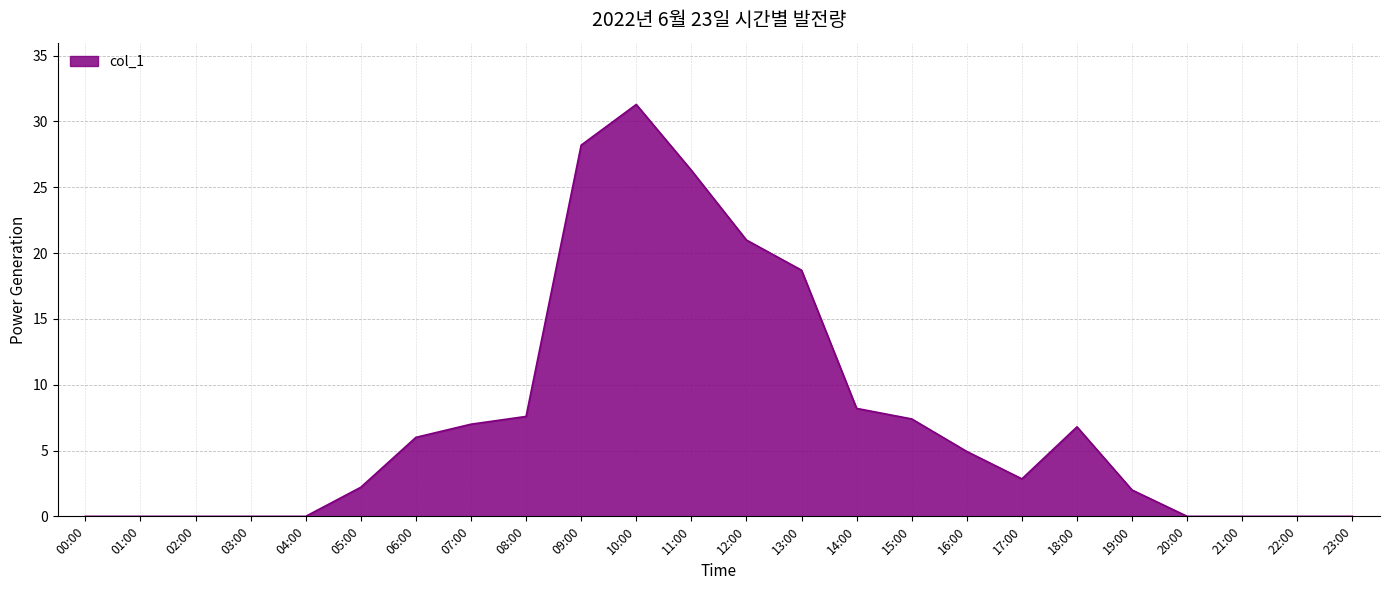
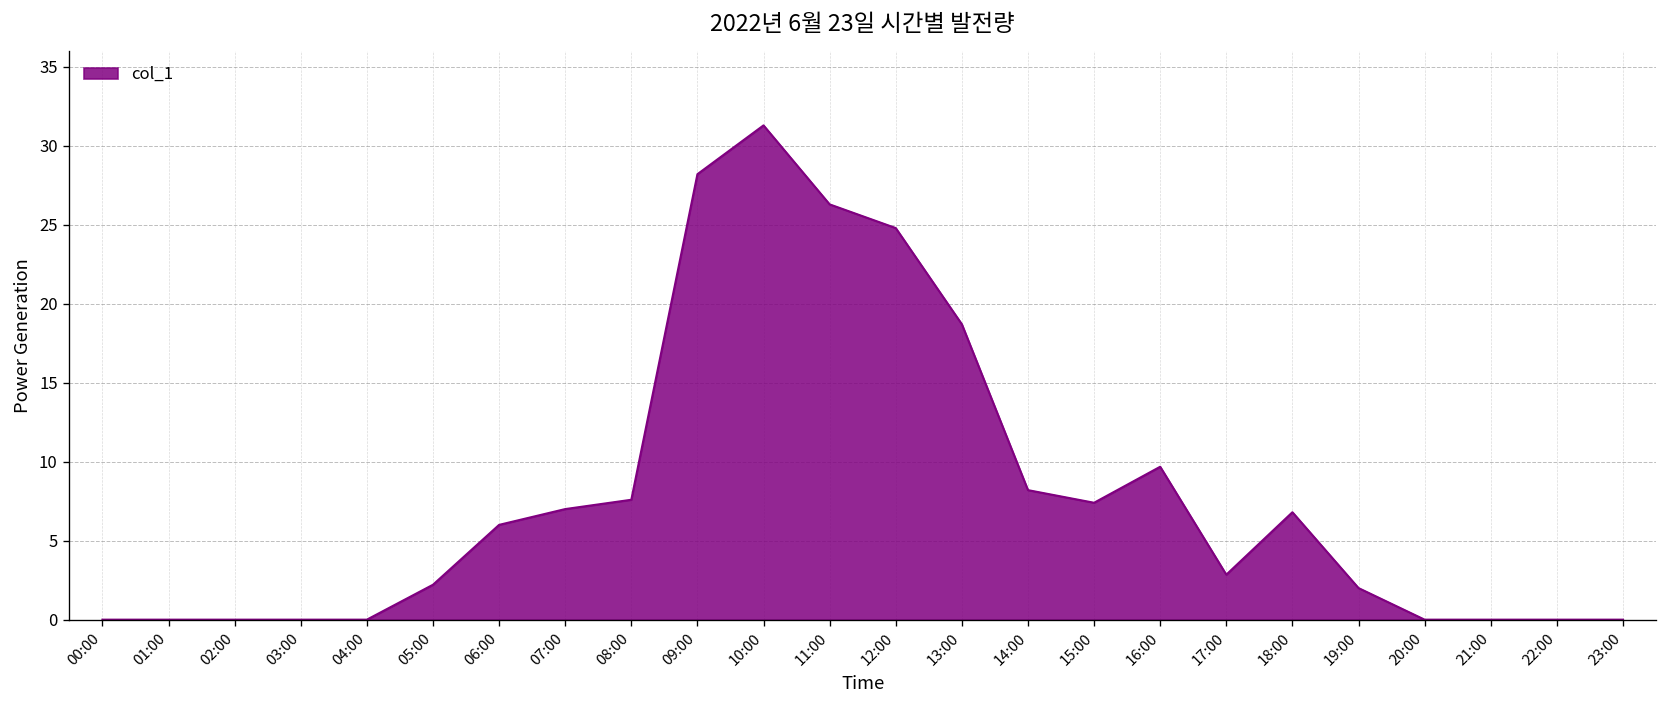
  {
    "00:00": 0.0,
    "01:00": 0.0,
    "02:00": 0.0,
    "03:00": 0.0,
    "04:00": 0.0,
    "05:00": 2.2,
    "06:00": 6.0,
    "07:00": 7.0,
    "08:00": 7.6,
    "09:00": 28.2,
    "10:00": 31.3,
    "11:00": 26.3,
-   "12:00": 21.0,
+   "12:00": 24.8,
    "13:00": 18.7,
    "14:00": 8.2,
    "15:00": 7.4,
-   "16:00": 4.9,
+   "16:00": 9.7,
    "17:00": 2.8,
    "18:00": 6.8,
    "19:00": 2.0,
    "20:00": 0.0,
    "21:00": 0.0,
    "22:00": 0.0,
    "23:00": 0.0
  }
